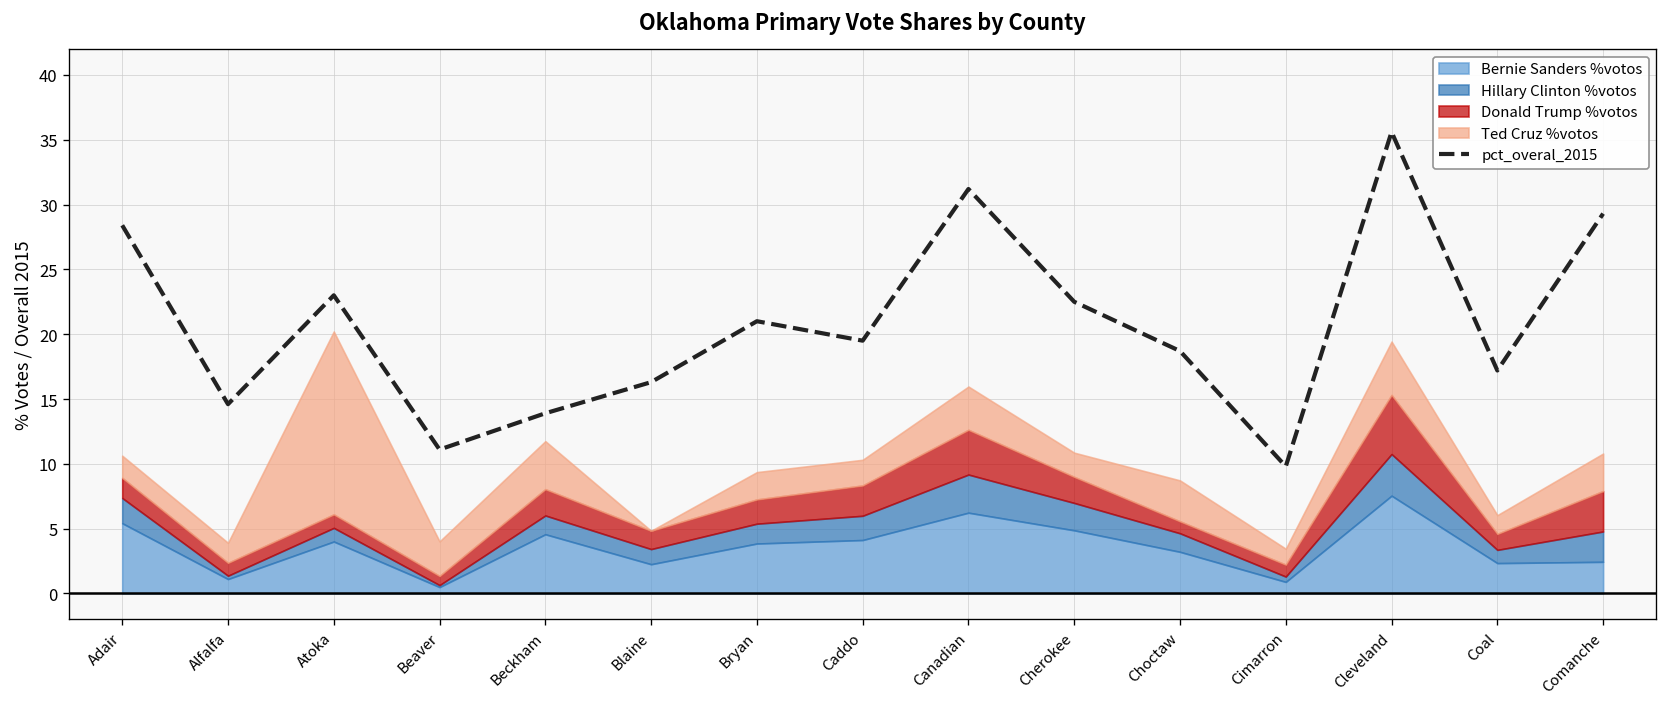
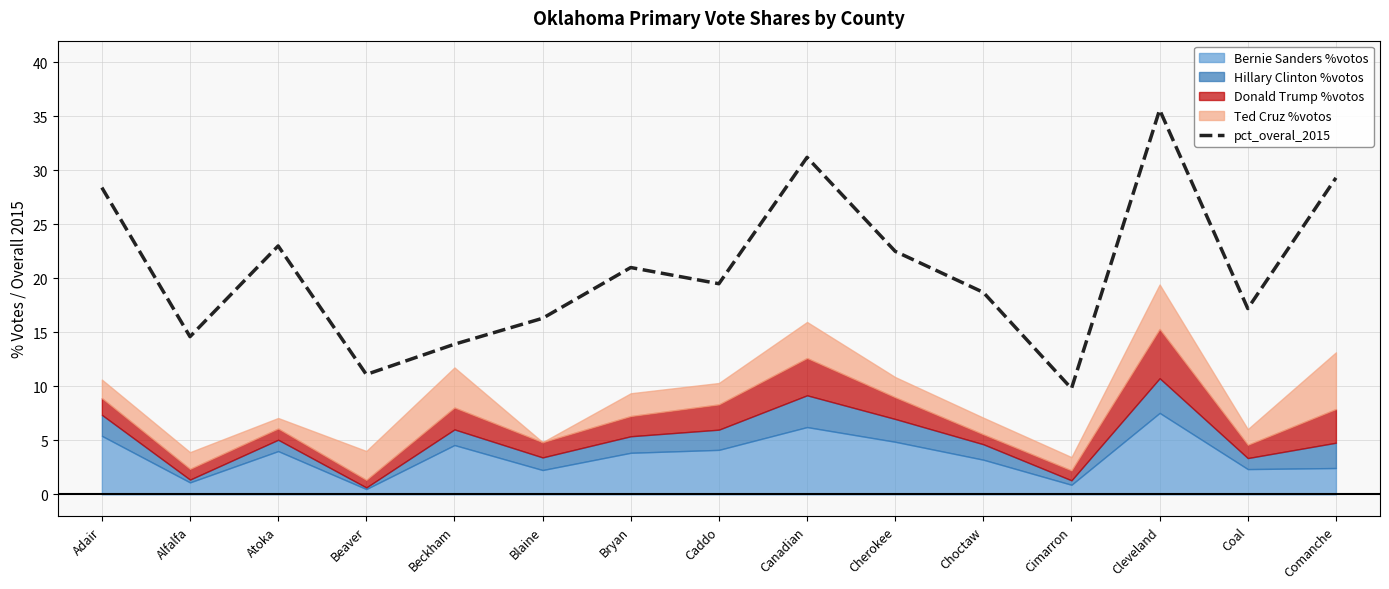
  {
    "pct_overal_2015": {
      "Adair": 28.4,
      "Alfalfa": 14.6,
      "Atoka": 23.0,
      "Beaver": 11.1,
      "Beckham": 13.9,
      "Blaine": 16.3,
      "Bryan": 21.0,
      "Caddo": 19.5,
      "Canadian": 31.2,
      "Cherokee": 22.5,
      "Choctaw": 18.7,
      "Cimarron": 9.8,
      "Cleveland": 35.6,
      "Coal": 17.2,
      "Comanche": 29.3
    },
    "Bernie Sanders %votos": {
      "Adair": 5.4,
      "Alfalfa": 1.1,
      "Atoka": 4.0,
      "Beckham": 4.6,
      "Blaine": 2.3,
      "Bryan": 3.9,
      "Caddo": 4.1,
      "Canadian": 6.2,
      "Cherokee": 4.9,
      "Choctaw": 3.2,
      "Cimarron": 0.9,
      "Cleveland": 7.5,
      "Coal": 2.3,
      "Comanche": 2.4
    },
    "Hillary Clinton %votos": {
      "Adair": 1.9,
      "Alfalfa": 0.3,
      "Atoka": 1.1,
      "Beckham": 1.4,
      "Blaine": 1.2,
      "Bryan": 1.5,
      "Caddo": 1.9,
      "Canadian": 2.9,
      "Cherokee": 2.1,
      "Choctaw": 1.4,
      "Cimarron": 0.4,
      "Cleveland": 3.2,
      "Coal": 1.0,
      "Comanche": 2.3
    },
    "Donald Trump %votos": {
      "Adair": 1.6,
      "Alfalfa": 1.0,
      "Atoka": 1.0,
      "Beaver": 0.7,
      "Beckham": 2.0,
      "Bryan": 1.9,
      "Caddo": 2.3,
      "Canadian": 3.5,
      "Cherokee": 2.0,
      "Choctaw": 0.9,
      "Cimarron": 0.9,
      "Cleveland": 4.6,
      "Coal": 1.2,
      "Comanche": 3.1
    },
    "Ted Cruz %votos": {
      "Adair": 1.7,
      "Alfalfa": 1.5,
-     "Atoka": 14.1,
+     "Atoka": 1.0,
      "Beaver": 2.7,
      "Beckham": 3.7,
      "Bryan": 2.1,
      "Caddo": 2.0,
      "Canadian": 3.3,
      "Cherokee": 1.9,
-     "Choctaw": 3.2,
+     "Choctaw": 1.5,
      "Cimarron": 1.2,
      "Cleveland": 4.1,
      "Coal": 1.5,
-     "Comanche": 2.9
+     "Comanche": 5.2
    }
  }
